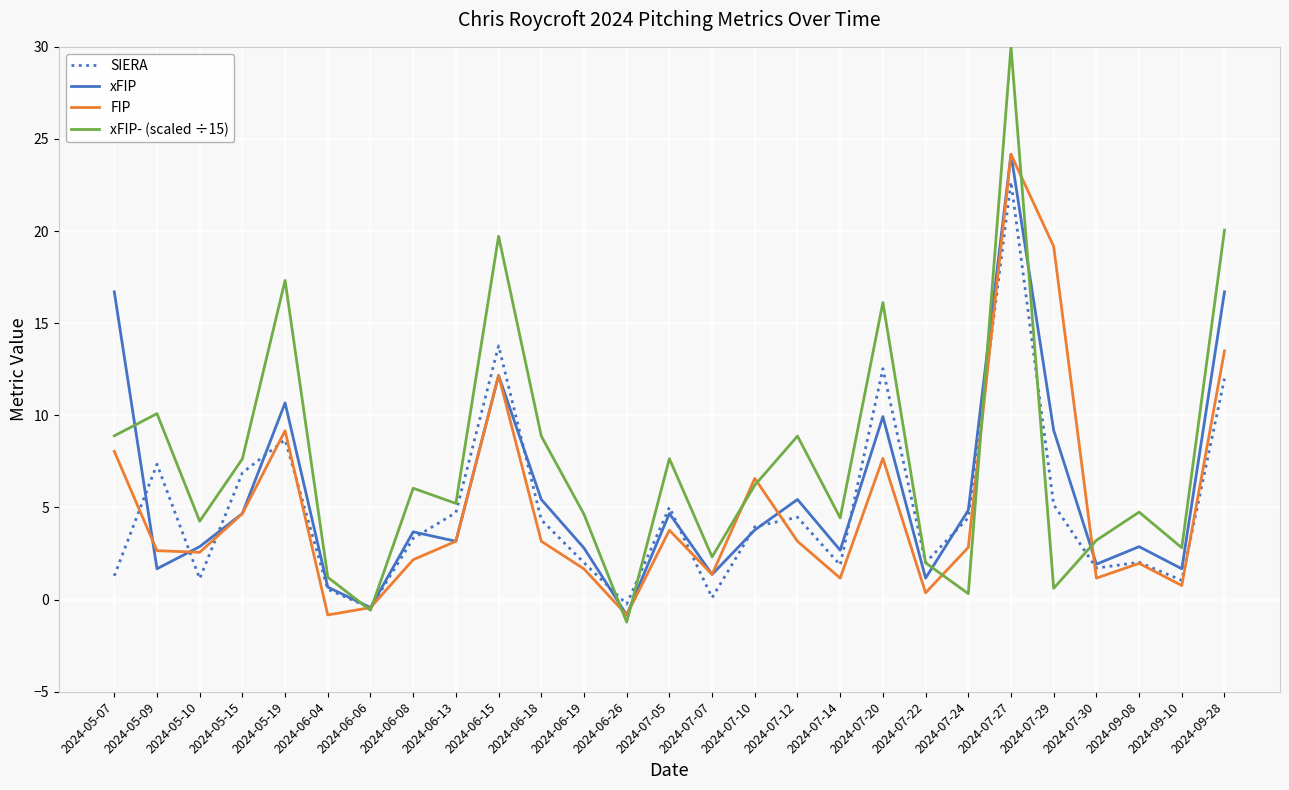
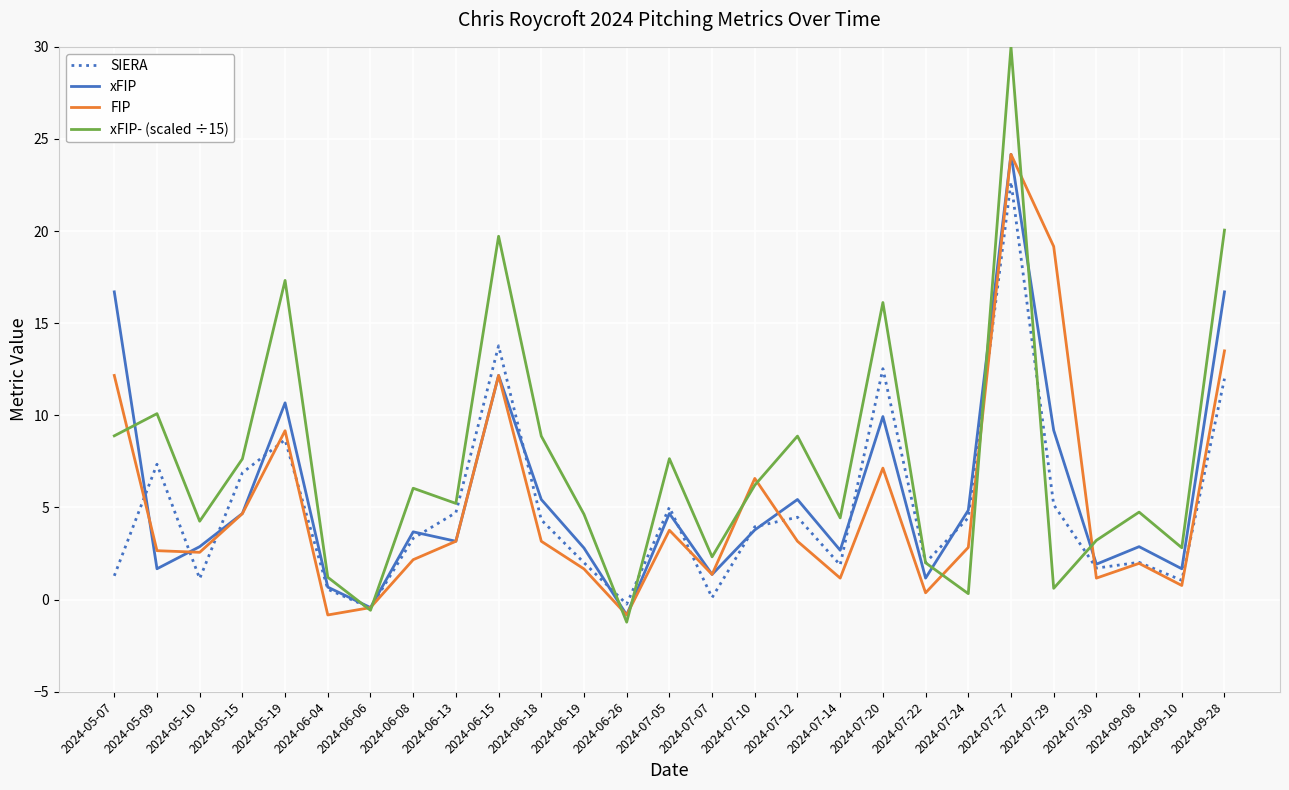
  {
    "FIP": {
-     "2024-05-07": 8.0,
+     "2024-05-07": 12.2,
      "2024-05-09": 2.7,
      "2024-05-10": 2.6,
      "2024-05-19": 9.2,
      "2024-06-04": -0.8,
      "2024-06-08": 2.2,
      "2024-06-18": 3.2,
      "2024-06-19": 1.7,
      "2024-07-05": 3.8,
      "2024-07-10": 6.6,
      "2024-07-12": 3.2,
      "2024-07-14": 1.2,
-     "2024-07-20": 7.7,
+     "2024-07-20": 7.1,
      "2024-07-22": 0.4,
      "2024-07-24": 2.8,
      "2024-07-29": 19.2,
      "2024-07-30": 1.2,
      "2024-09-10": 0.8,
      "2024-09-28": 13.5
    },
    "xFIP- (scaled ÷15)": {
      "2024-05-07": 8.9,
      "2024-05-09": 10.1,
      "2024-05-10": 4.3,
      "2024-05-15": 7.6,
      "2024-05-19": 17.3,
      "2024-06-04": 1.2,
      "2024-06-08": 6.0,
      "2024-06-13": 5.2,
      "2024-06-15": 19.7,
      "2024-06-18": 8.9,
      "2024-06-19": 4.6,
      "2024-06-26": -1.2,
      "2024-07-05": 7.6,
      "2024-07-07": 2.3,
      "2024-07-10": 6.2,
      "2024-07-12": 8.9,
      "2024-07-14": 4.4,
      "2024-07-20": 16.1,
      "2024-07-24": 0.3,
      "2024-07-27": 30.0,
      "2024-07-29": 0.6,
      "2024-07-30": 3.2,
      "2024-09-08": 4.7,
      "2024-09-10": 2.8,
      "2024-09-28": 20.1
    }
  }
